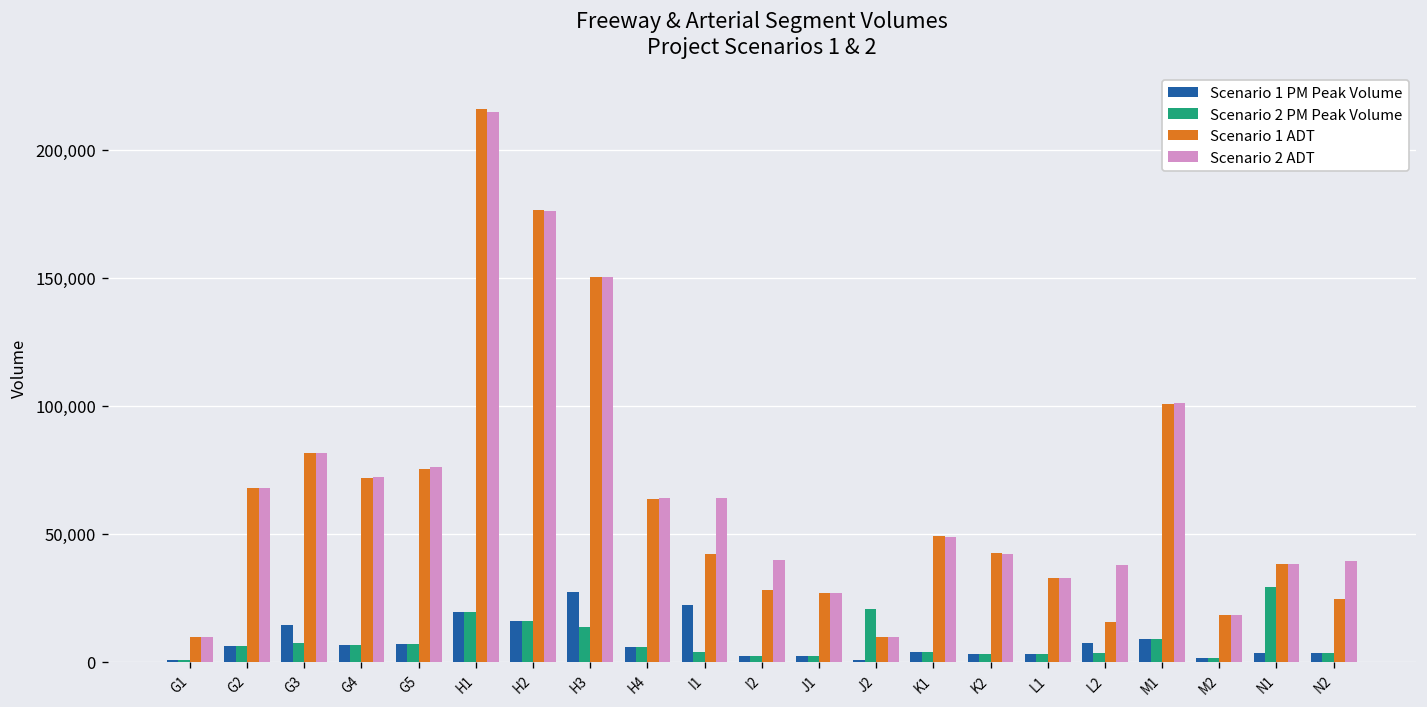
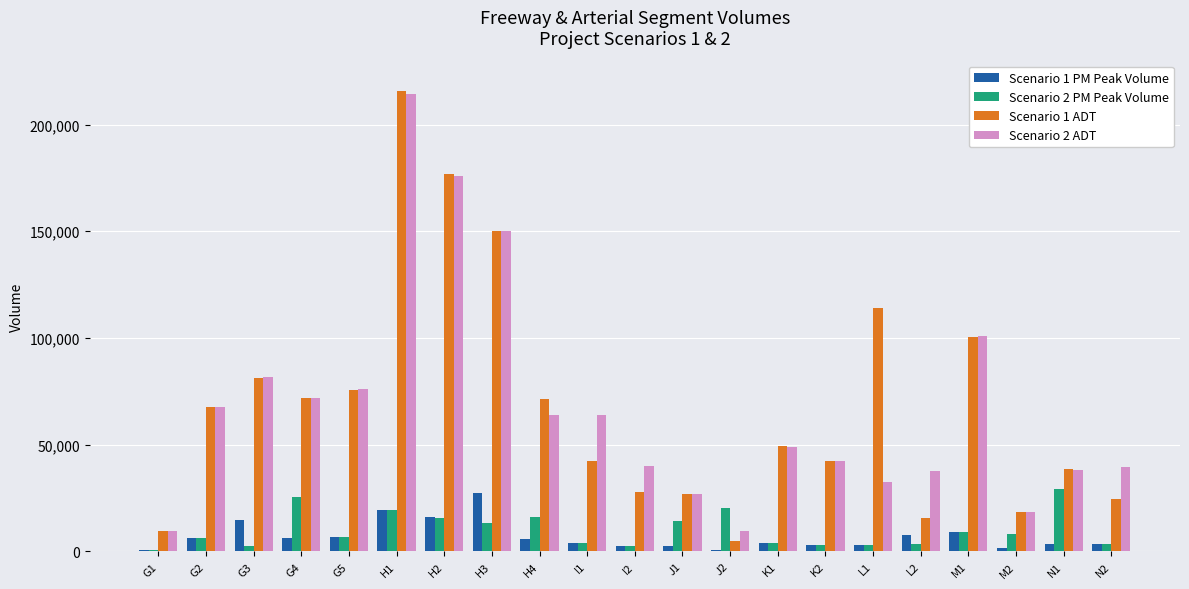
  {
    "Scenario 1 PM Peak Volume": {
      "G2": "6,000",
      "G3": "15,000",
      "G4": "7,000",
      "G5": "7,000",
      "H1": "19,000",
      "H2": "16,000",
      "H3": "27,000",
      "H4": "6,000",
-     "I1": "22,000",
+     "I1": "4,000",
      "I2": "3,000",
      "J1": "2,000",
      "K1": "4,000",
      "K2": "3,000",
      "L1": "3,000",
      "L2": "7,000",
      "M1": "9,000",
      "M2": "2,000",
      "N1": "4,000",
      "N2": "4,000"
    },
    "Scenario 2 PM Peak Volume": {
      "G2": "6,000",
-     "G3": "7,000",
-     "G4": "7,000",
+     "G3": "2,000",
+     "G4": "25,000",
      "G5": "7,000",
      "H1": "19,000",
      "H2": "16,000",
      "H3": "14,000",
-     "H4": "6,000",
+     "H4": "16,000",
      "I1": "4,000",
      "I2": "3,000",
-     "J1": "2,000",
+     "J1": "14,000",
      "J2": "21,000",
      "K1": "4,000",
      "K2": "3,000",
      "L1": "3,000",
      "L2": "4,000",
      "M1": "9,000",
-     "M2": "2,000",
+     "M2": "8,000",
      "N1": "29,000",
      "N2": "4,000"
    },
    "Scenario 1 ADT": {
      "G1": "10,000",
      "G2": "68,000",
      "G3": "81,000",
      "G4": "72,000",
      "G5": "76,000",
      "H1": "216,000",
      "H2": "177,000",
      "H3": "150,000",
-     "H4": "64,000",
+     "H4": "71,000",
      "I1": "42,000",
      "I2": "28,000",
      "J1": "27,000",
-     "J2": "10,000",
+     "J2": "5,000",
      "K1": "49,000",
      "K2": "43,000",
-     "L1": "33,000",
+     "L1": "114,000",
      "L2": "16,000",
      "M1": "101,000",
      "M2": "18,000",
      "N1": "38,000",
      "N2": "25,000"
    },
    "Scenario 2 ADT": {
      "G1": "10,000",
      "G2": "68,000",
      "G3": "82,000",
      "G4": "72,000",
      "G5": "76,000",
      "H1": "215,000",
      "H2": "176,000",
      "H3": "150,000",
      "H4": "64,000",
      "I1": "64,000",
      "I2": "40,000",
      "J1": "27,000",
      "J2": "10,000",
      "K1": "49,000",
      "K2": "42,000",
      "L1": "33,000",
      "L2": "38,000",
      "M1": "101,000",
      "M2": "18,000",
      "N1": "38,000",
      "N2": "39,000"
    }
  }
